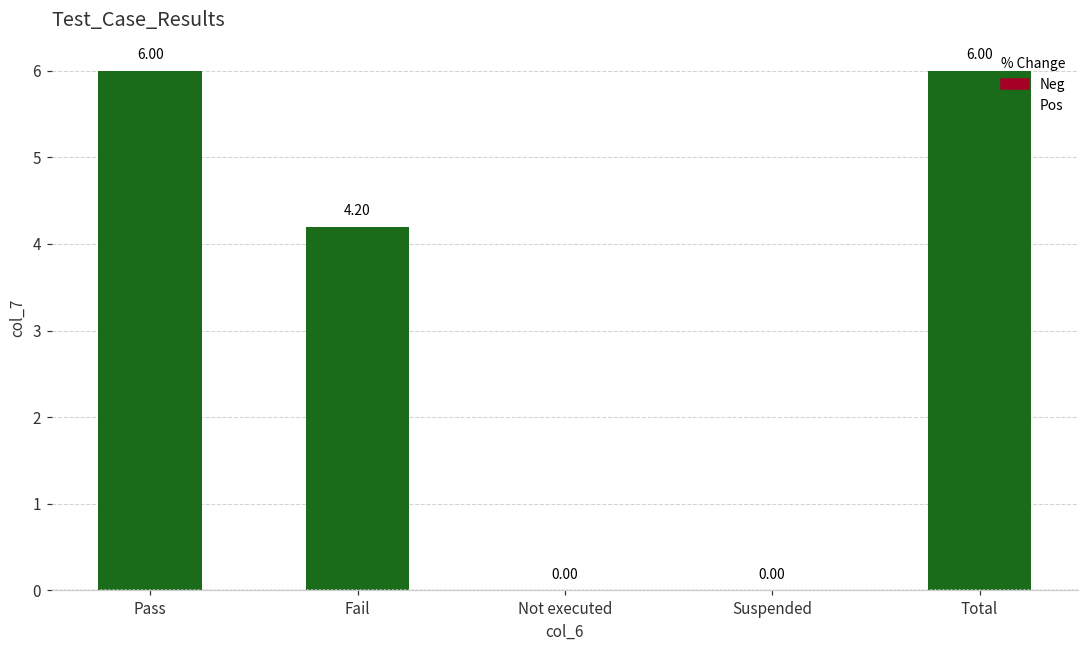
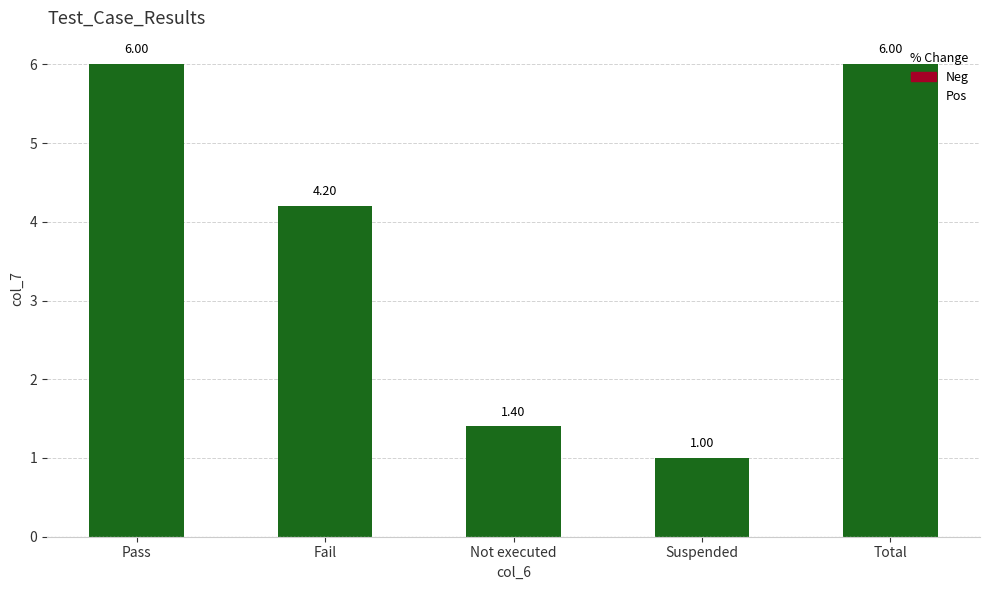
  {
    "Pass": 6.00,
    "Fail": 4.20,
-   "Not executed": 0.00,
-   "Suspended": 0.00,
+   "Not executed": 1.40,
+   "Suspended": 1.00,
    "Total": 6.00
  }
